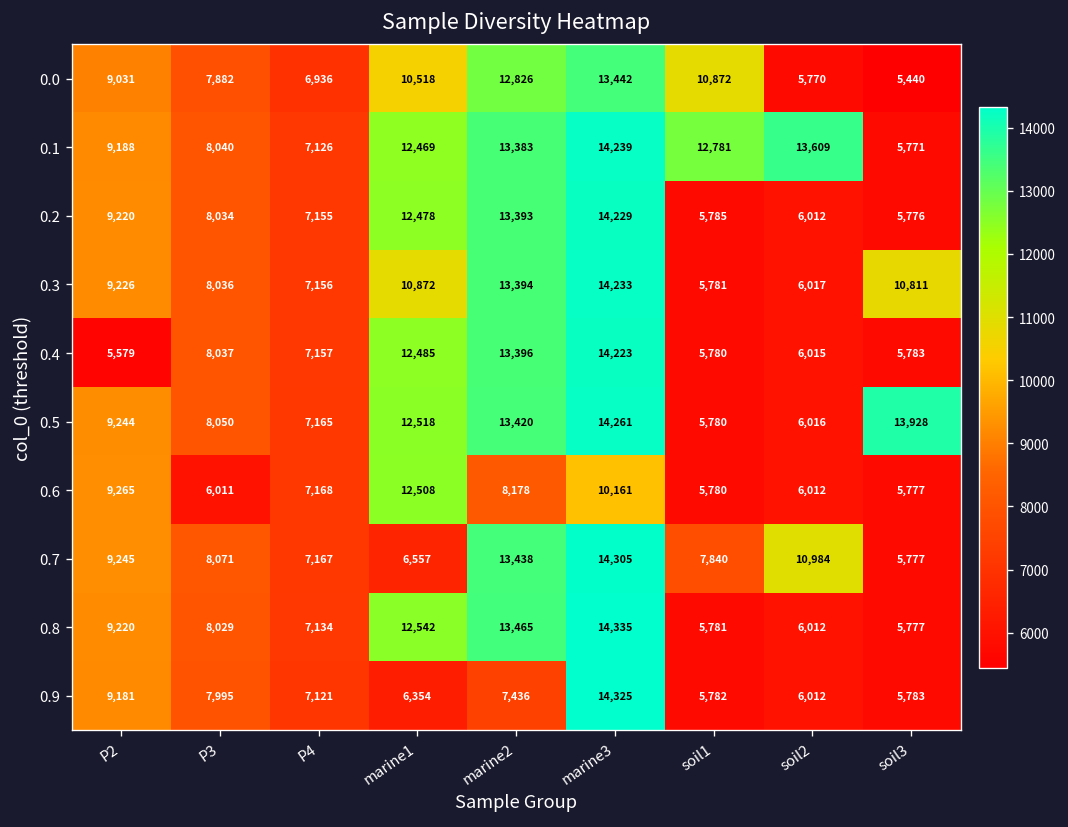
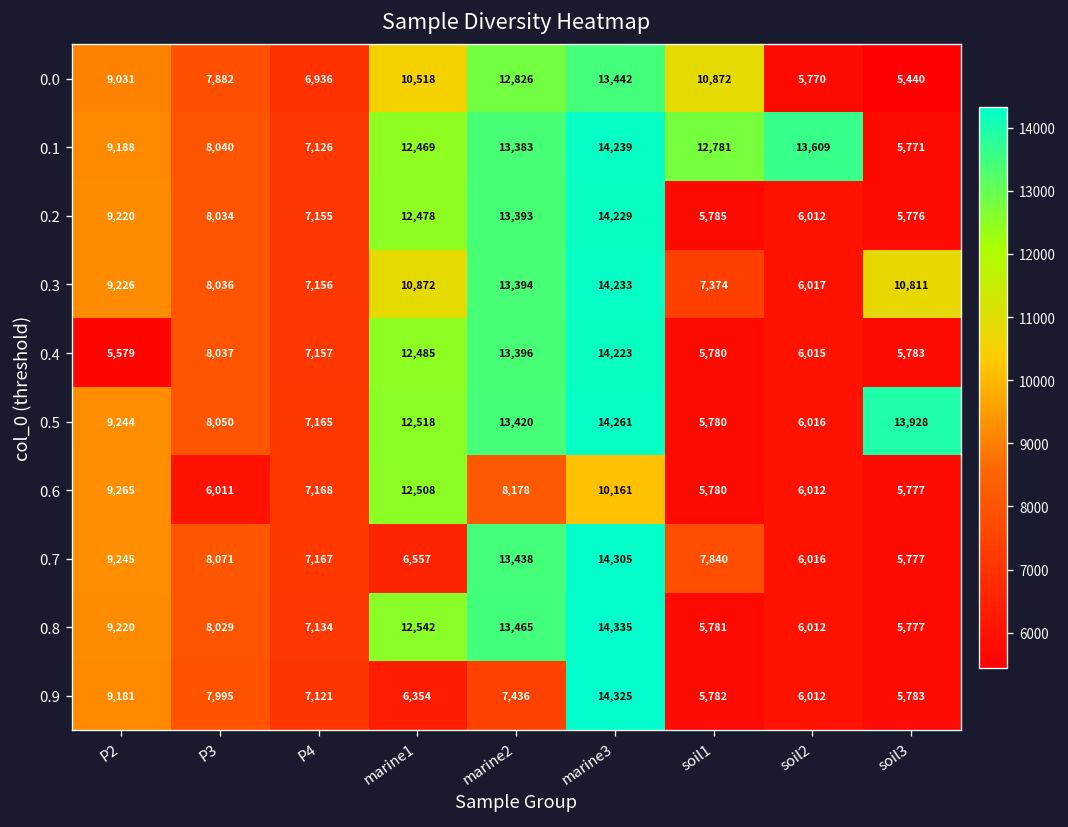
  {
    "0.0": {
      "P2": "9,031",
      "P3": "7,882",
      "P4": "6,936",
      "marine1": "10,518",
      "marine2": "12,826",
      "marine3": "13,442",
      "soil1": "10,872",
      "soil2": "5,770",
      "soil3": "5,440"
    },
    "0.1": {
      "P2": "9,188",
      "P3": "8,040",
      "P4": "7,126",
      "marine1": "12,469",
      "marine2": "13,383",
      "marine3": "14,239",
      "soil1": "12,781",
      "soil2": "13,609",
      "soil3": "5,771"
    },
    "0.2": {
      "P2": "9,220",
      "P3": "8,034",
      "P4": "7,155",
      "marine1": "12,478",
      "marine2": "13,393",
      "marine3": "14,229",
      "soil1": "5,785",
      "soil2": "6,012",
      "soil3": "5,776"
    },
    "0.3": {
      "P2": "9,226",
      "P3": "8,036",
      "P4": "7,156",
      "marine1": "10,872",
      "marine2": "13,394",
      "marine3": "14,233",
-     "soil1": "5,781",
+     "soil1": "7,374",
      "soil2": "6,017",
      "soil3": "10,811"
    },
    "0.4": {
      "P2": "5,579",
      "P3": "8,037",
      "P4": "7,157",
      "marine1": "12,485",
      "marine2": "13,396",
      "marine3": "14,223",
      "soil1": "5,780",
      "soil2": "6,015",
      "soil3": "5,783"
    },
    "0.5": {
      "P2": "9,244",
      "P3": "8,050",
      "P4": "7,165",
      "marine1": "12,518",
      "marine2": "13,420",
      "marine3": "14,261",
      "soil1": "5,780",
      "soil2": "6,016",
      "soil3": "13,928"
    },
    "0.6": {
      "P2": "9,265",
      "P3": "6,011",
      "P4": "7,168",
      "marine1": "12,508",
      "marine2": "8,178",
      "marine3": "10,161",
      "soil1": "5,780",
      "soil2": "6,012",
      "soil3": "5,777"
    },
    "0.7": {
      "P2": "9,245",
      "P3": "8,071",
      "P4": "7,167",
      "marine1": "6,557",
      "marine2": "13,438",
      "marine3": "14,305",
      "soil1": "7,840",
-     "soil2": "10,984",
+     "soil2": "6,016",
      "soil3": "5,777"
    },
    "0.8": {
      "P2": "9,220",
      "P3": "8,029",
      "P4": "7,134",
      "marine1": "12,542",
      "marine2": "13,465",
      "marine3": "14,335",
      "soil1": "5,781",
      "soil2": "6,012",
      "soil3": "5,777"
    },
    "0.9": {
      "P2": "9,181",
      "P3": "7,995",
      "P4": "7,121",
      "marine1": "6,354",
      "marine2": "7,436",
      "marine3": "14,325",
      "soil1": "5,782",
      "soil2": "6,012",
      "soil3": "5,783"
    }
  }
